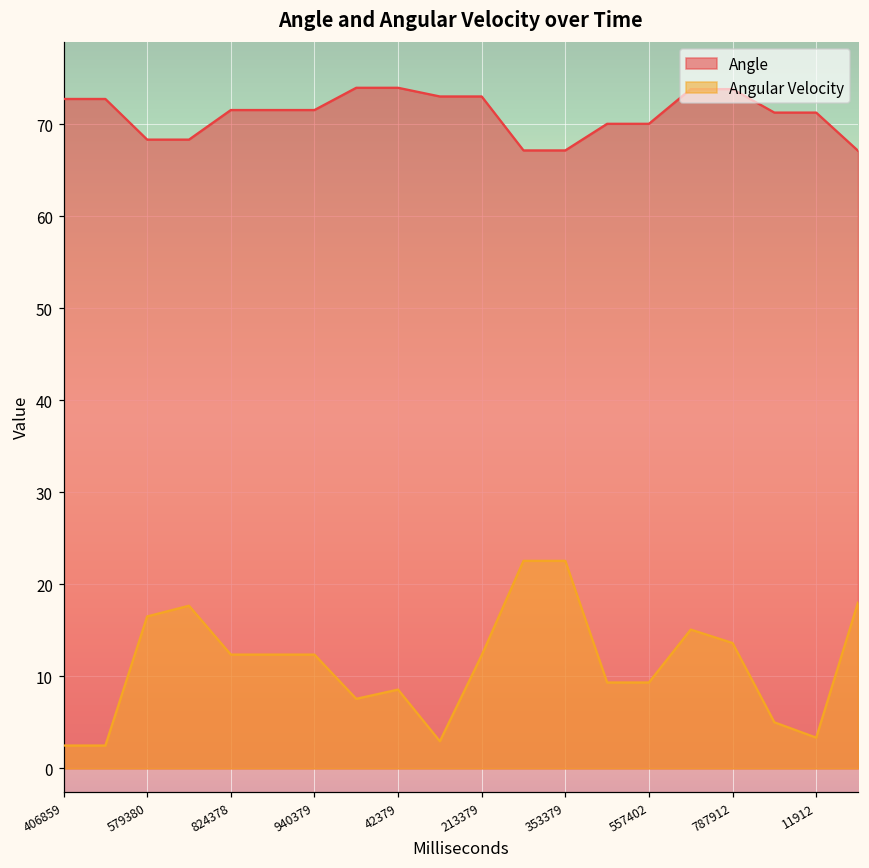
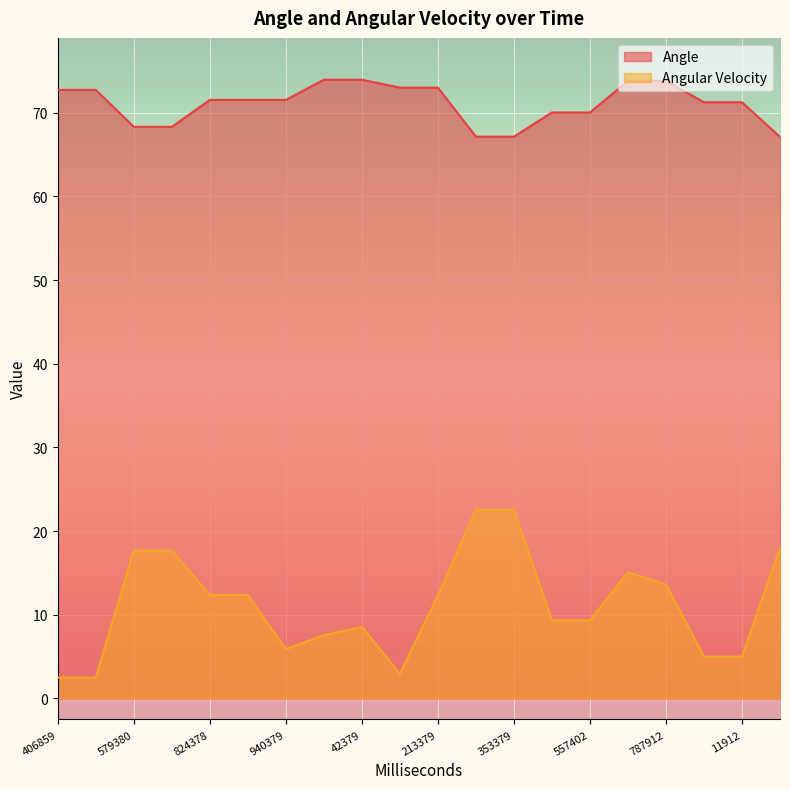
  {
    "Angle": {
      "406859": 73,
      "579380": 68,
      "824378": 72,
      "940379": 72,
      "42379": 74,
      "213379": 73,
      "353379": 67,
      "557402": 70,
      "11912": 71
    },
    "Angular Velocity": {
      "406859": 2,
-     "579380": 17,
+     "579380": 18,
      "824378": 12,
-     "940379": 12,
+     "940379": 6,
      "42379": 9,
      "213379": 12,
      "353379": 23,
      "557402": 9,
      "787912": 14,
-     "11912": 3
+     "11912": 5
    }
  }
